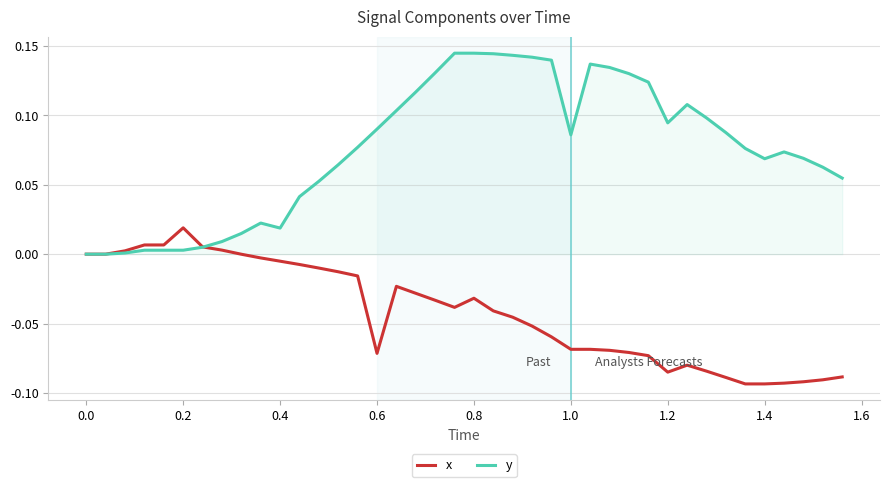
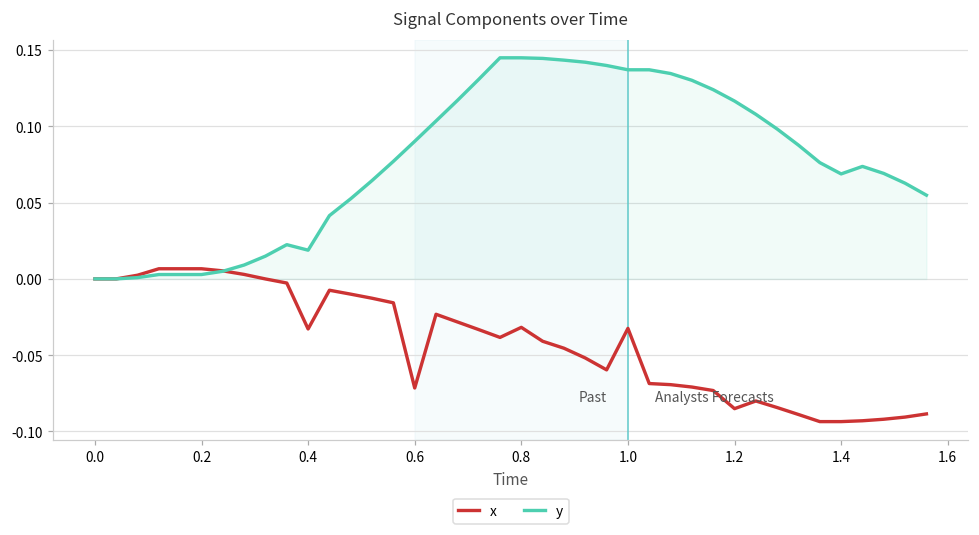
  {
    "x": {
-     "0.2": 0.019,
-     "0.4": -0.005,
+     "0.2": 0.007,
+     "0.4": -0.033,
      "0.6": -0.072,
      "0.8": -0.032,
-     "1.0": -0.069,
+     "1.0": -0.032,
      "1.2": -0.085,
      "1.4": -0.094
    },
    "y": {
      "0.2": 0.003,
      "0.4": 0.019,
      "0.6": 0.090,
      "0.8": 0.145,
-     "1.0": 0.086,
-     "1.2": 0.095,
+     "1.0": 0.137,
+     "1.2": 0.117,
      "1.4": 0.069
    }
  }
